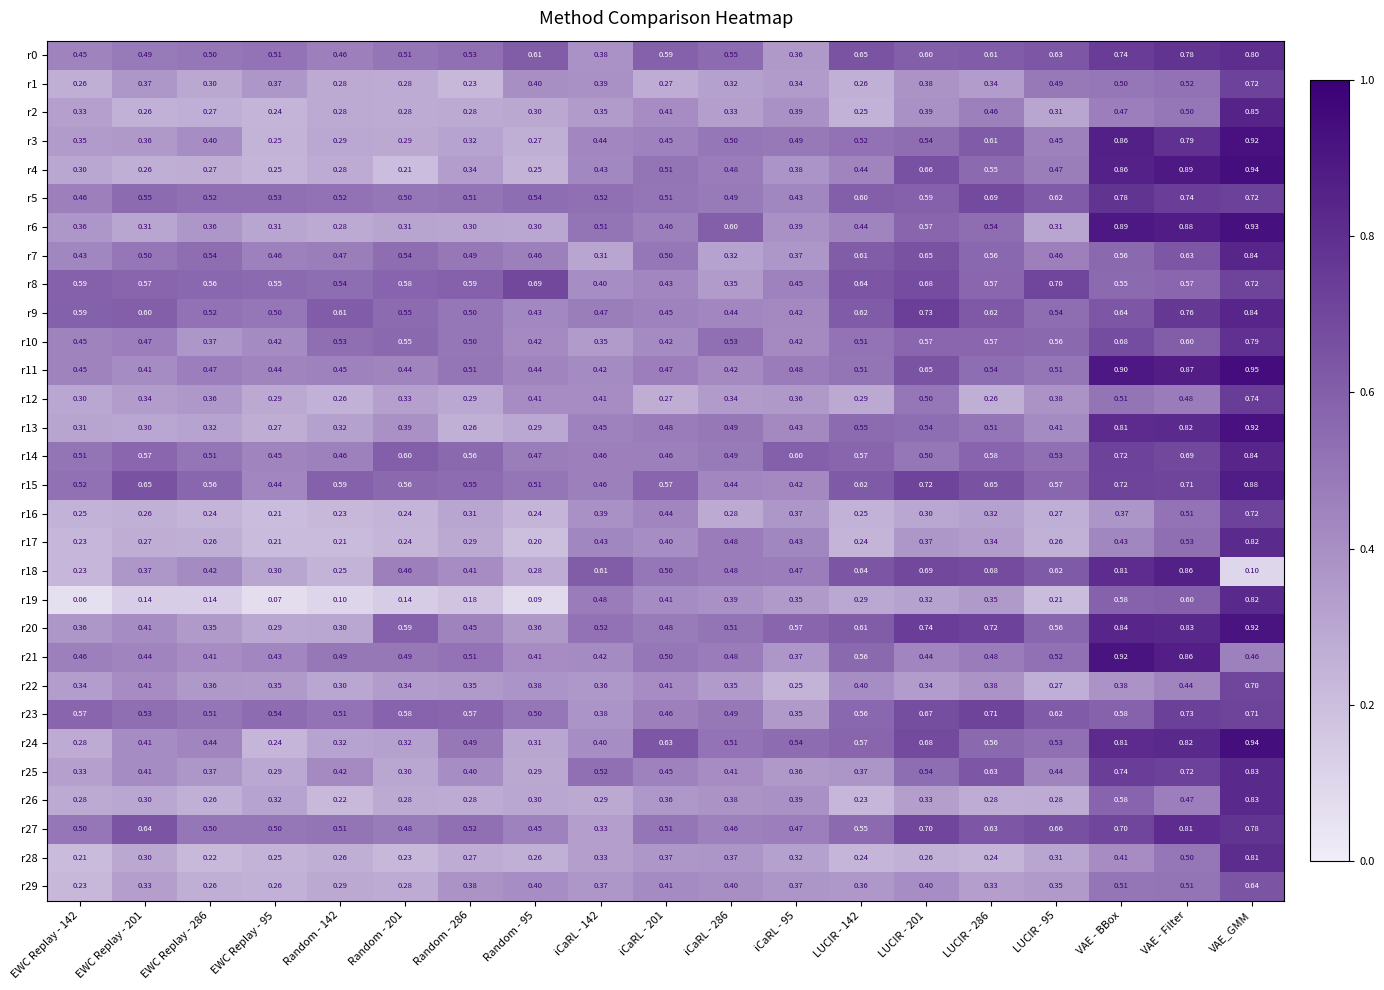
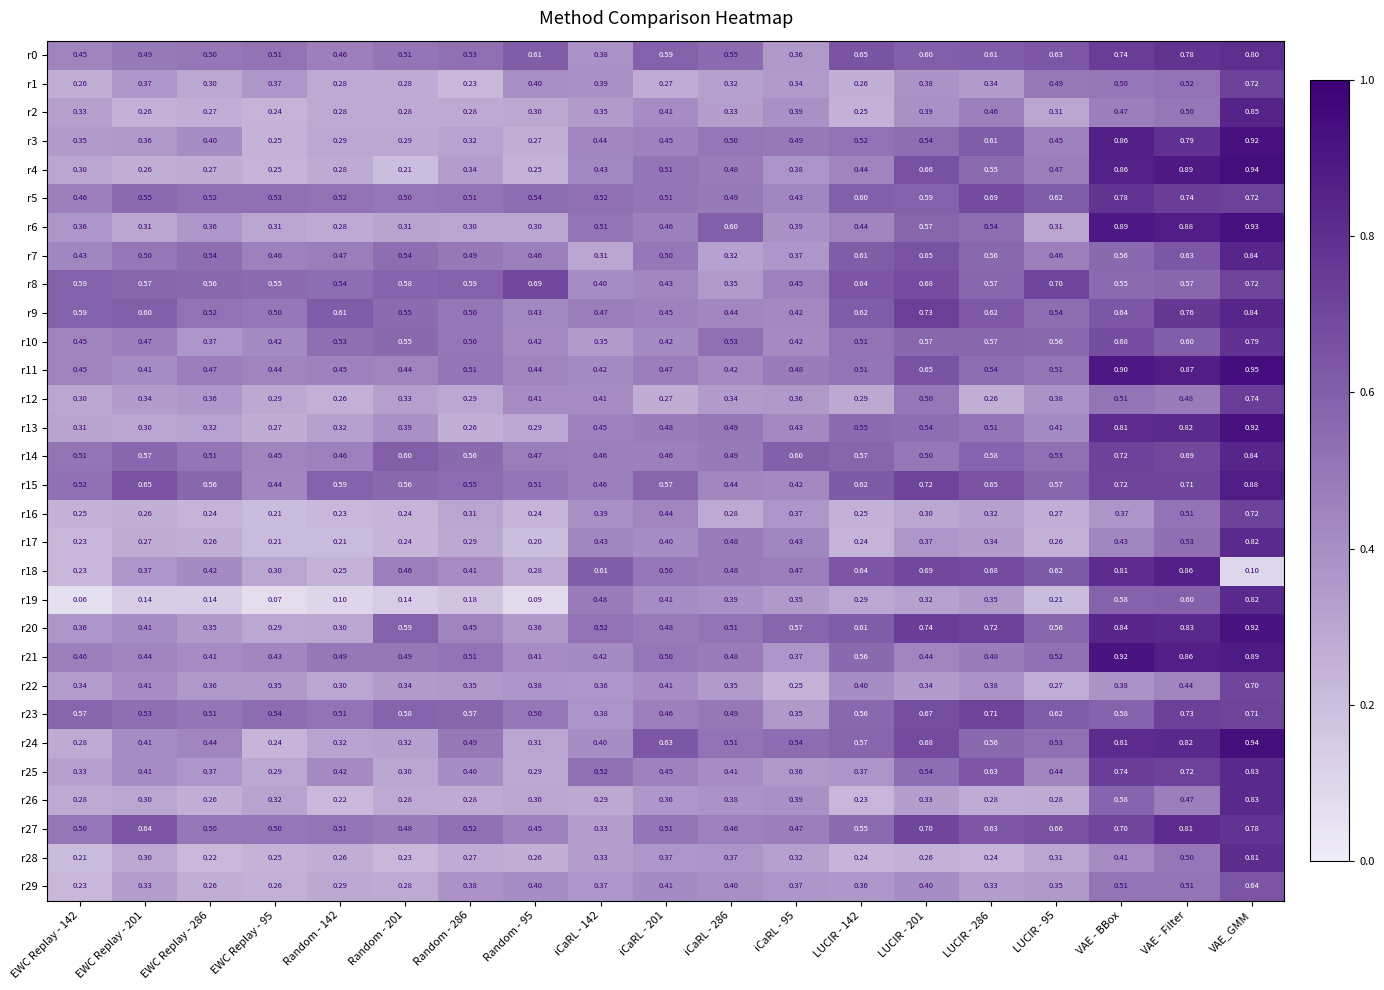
  {
    "r21": {
      "EWC Replay - 142": 0.46,
      "EWC Replay - 201": 0.44,
      "EWC Replay - 286": 0.41,
      "EWC Replay - 95": 0.43,
      "Random - 142": 0.49,
      "Random - 201": 0.49,
      "Random - 286": 0.51,
      "Random - 95": 0.41,
      "iCaRL - 142": 0.42,
      "iCaRL - 201": 0.50,
      "iCaRL - 286": 0.48,
      "iCaRL - 95": 0.37,
      "LUCIR - 142": 0.56,
      "LUCIR - 201": 0.44,
      "LUCIR - 286": 0.48,
      "LUCIR - 95": 0.52,
      "VAE - BBox": 0.92,
      "VAE - Filter": 0.86,
-     "VAE_GMM": 0.46
+     "VAE_GMM": 0.89
    }
  }
